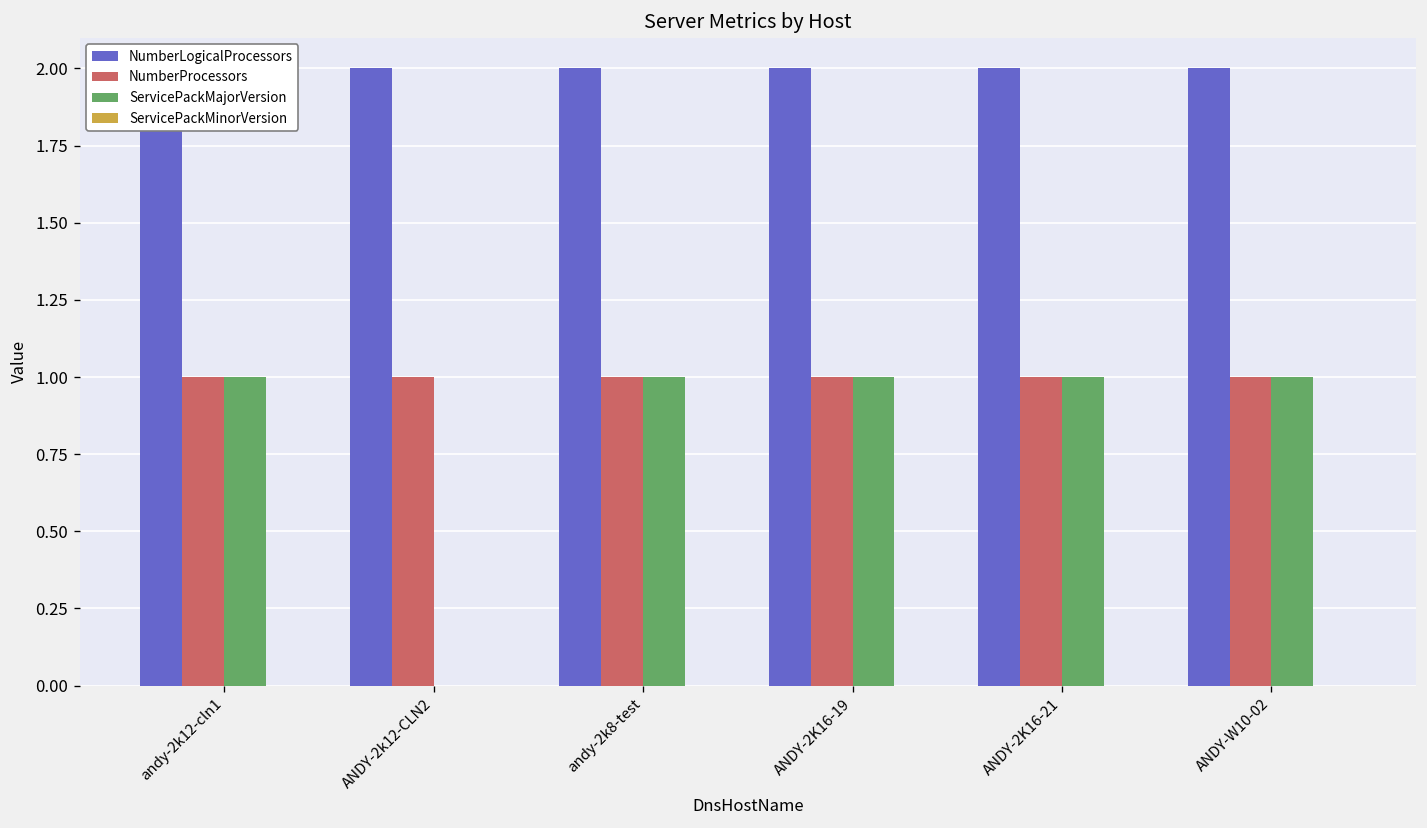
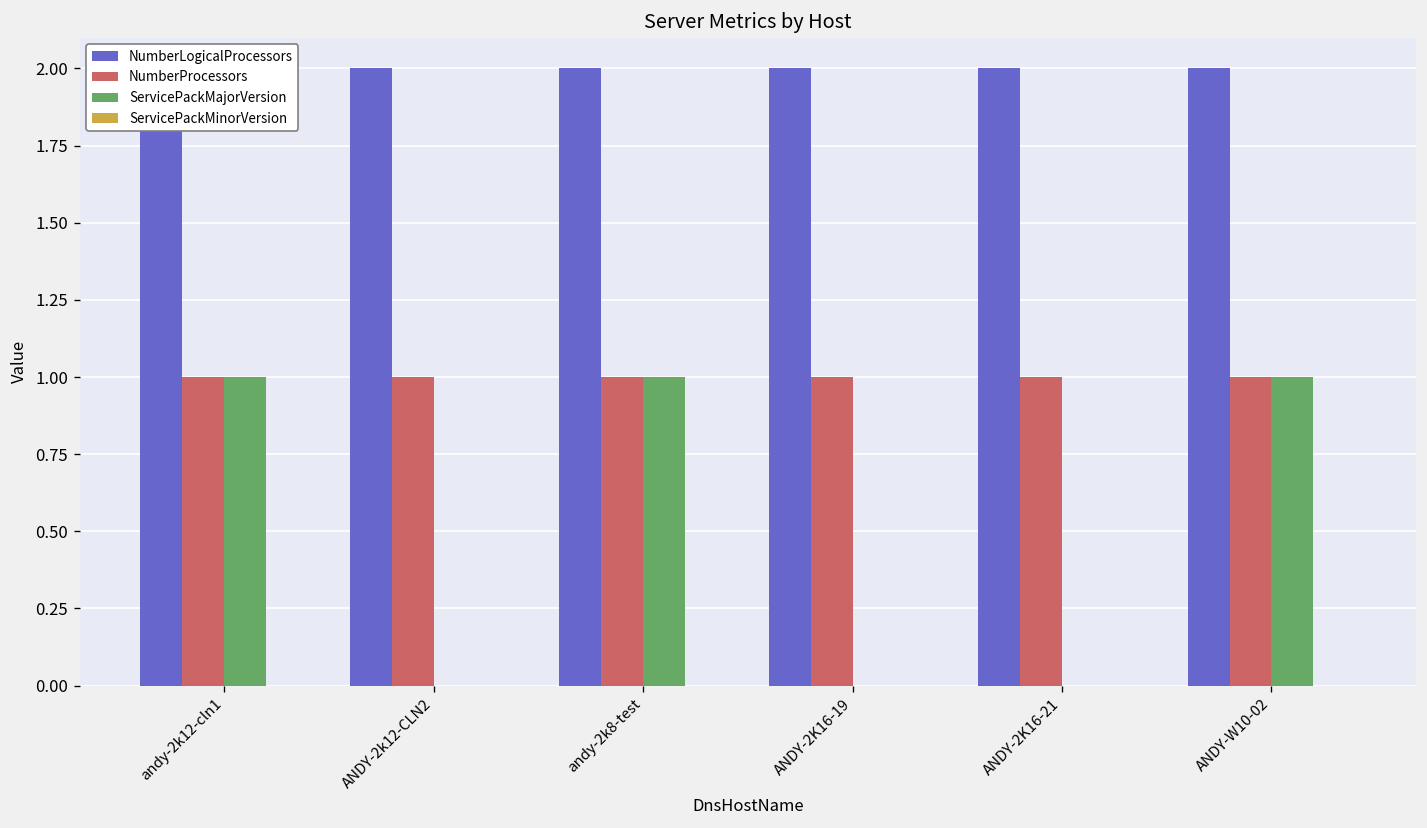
  {
    "NumberLogicalProcessors": {
      "ANDY-2k12-CLN2": 2,
      "andy-2k8-test": 2,
      "ANDY-2K16-19": 2,
      "ANDY-2K16-21": 2,
      "ANDY-W10-02": 2
    },
    "NumberProcessors": {
      "andy-2k12-cln1": 1,
      "ANDY-2k12-CLN2": 1,
      "andy-2k8-test": 1,
      "ANDY-2K16-19": 1,
      "ANDY-2K16-21": 1,
      "ANDY-W10-02": 1
    },
    "ServicePackMajorVersion": {
      "andy-2k12-cln1": 1,
      "ANDY-2k12-CLN2": 0,
      "andy-2k8-test": 1,
-     "ANDY-2K16-19": 1,
-     "ANDY-2K16-21": 1,
+     "ANDY-2K16-19": 0,
+     "ANDY-2K16-21": 0,
      "ANDY-W10-02": 1
    },
    "ServicePackMinorVersion": {
      "andy-2k12-cln1": 0,
      "ANDY-2k12-CLN2": 0,
      "andy-2k8-test": 0,
      "ANDY-2K16-19": 0,
      "ANDY-2K16-21": 0,
      "ANDY-W10-02": 0
    }
  }
